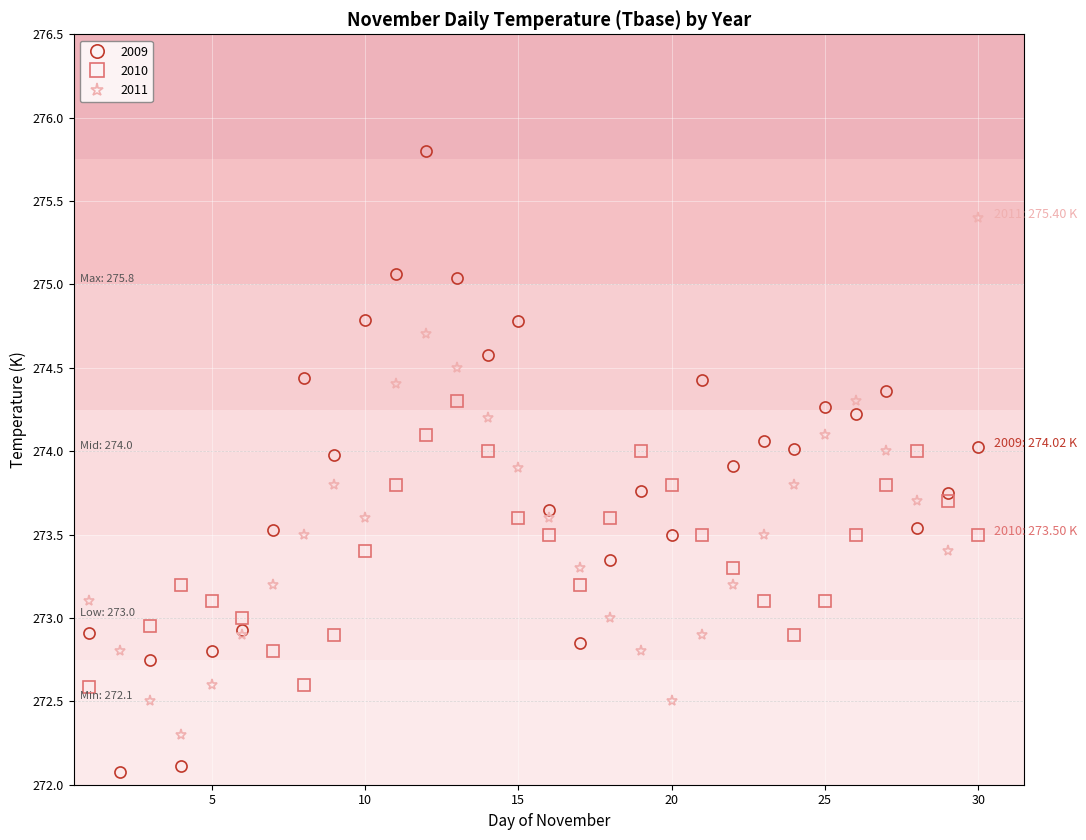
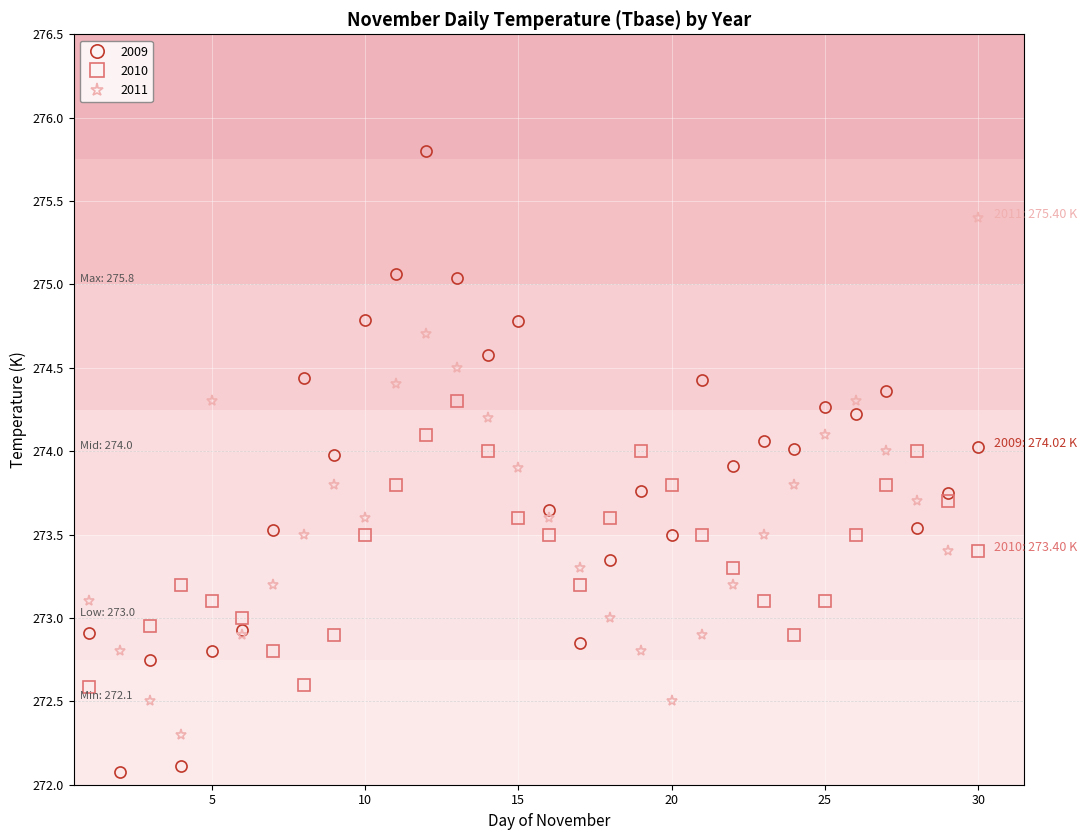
  {
    "2009": {
      "30": 274.02
    },
    "2010": {
-     "10": 273.4,
-     "30": 273.50
+     "10": 273.5,
+     "30": 273.40
    },
    "2011": {
-     "5": 272.6,
+     "5": 274.3,
      "10": 273.6,
      "15": 273.9,
      "20": 272.5,
      "25": 274.1
    }
  }
